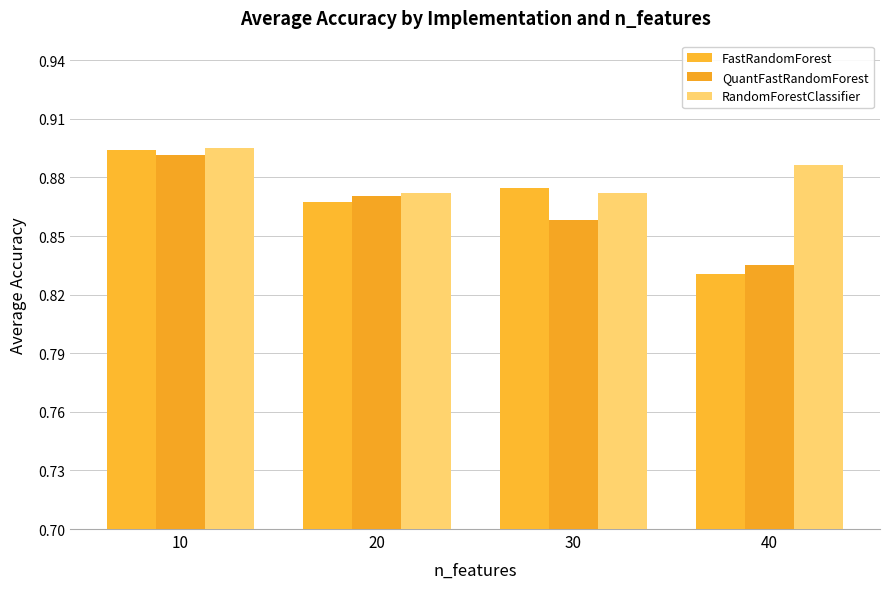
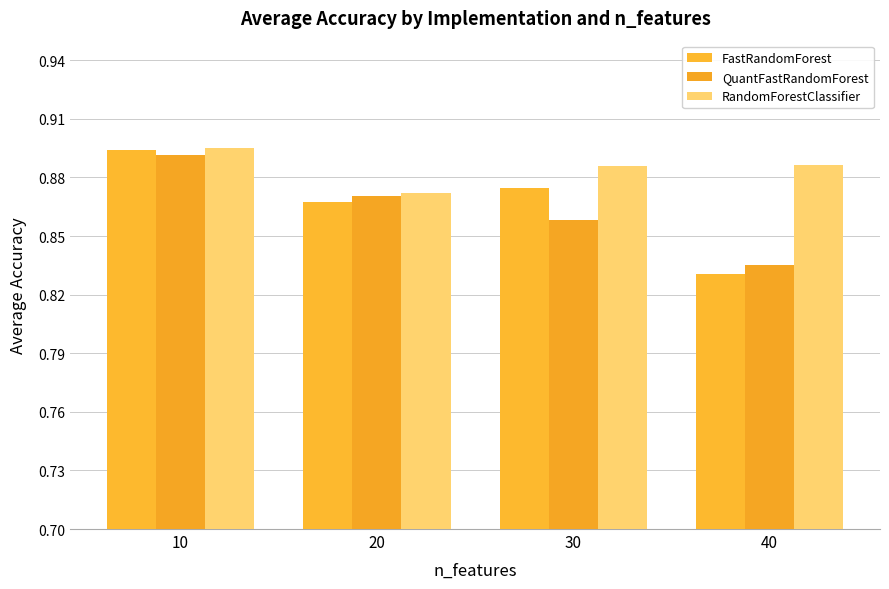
  {
    "RandomForestClassifier": {
      "10": 0.895,
      "20": 0.872,
-     "30": 0.872,
+     "30": 0.886,
      "40": 0.887
    }
  }
